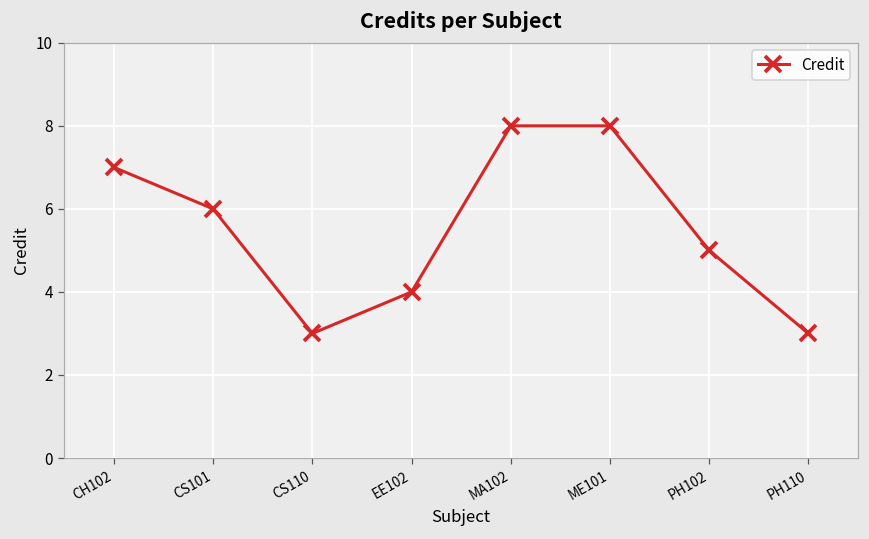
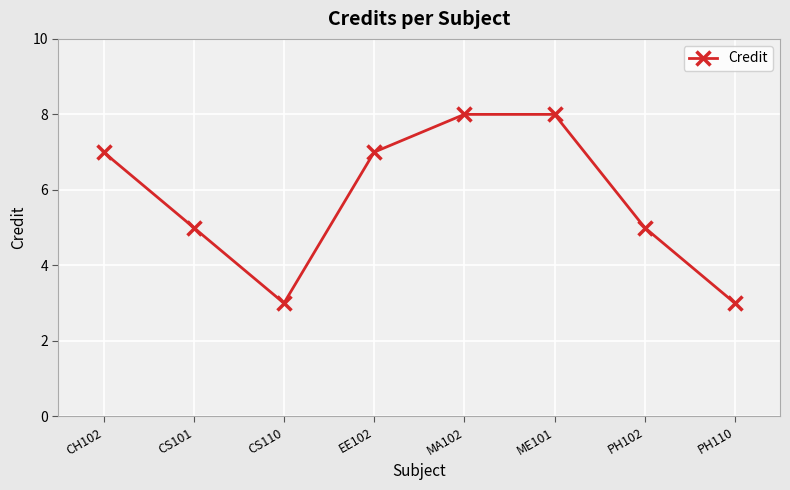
  {
    "CH102": 7,
-   "CS101": 6,
+   "CS101": 5,
    "CS110": 3,
-   "EE102": 4,
+   "EE102": 7,
    "MA102": 8,
    "ME101": 8,
    "PH102": 5,
    "PH110": 3
  }
